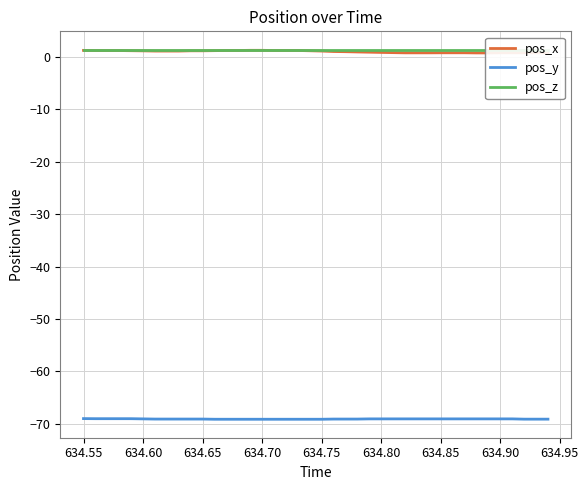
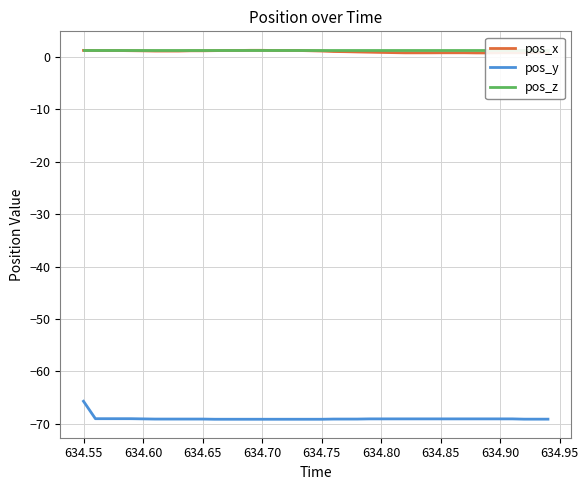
  {
    "pos_x": {
      "634.80": 1,
      "634.85": 1
    },
    "pos_y": {
-     "634.55": -69,
+     "634.55": -66,
      "634.60": -69,
      "634.65": -69,
      "634.70": -69,
      "634.75": -69,
      "634.80": -69,
      "634.85": -69,
      "634.90": -69
    },
    "pos_z": {
      "634.80": 1,
      "634.85": 1
    }
  }
